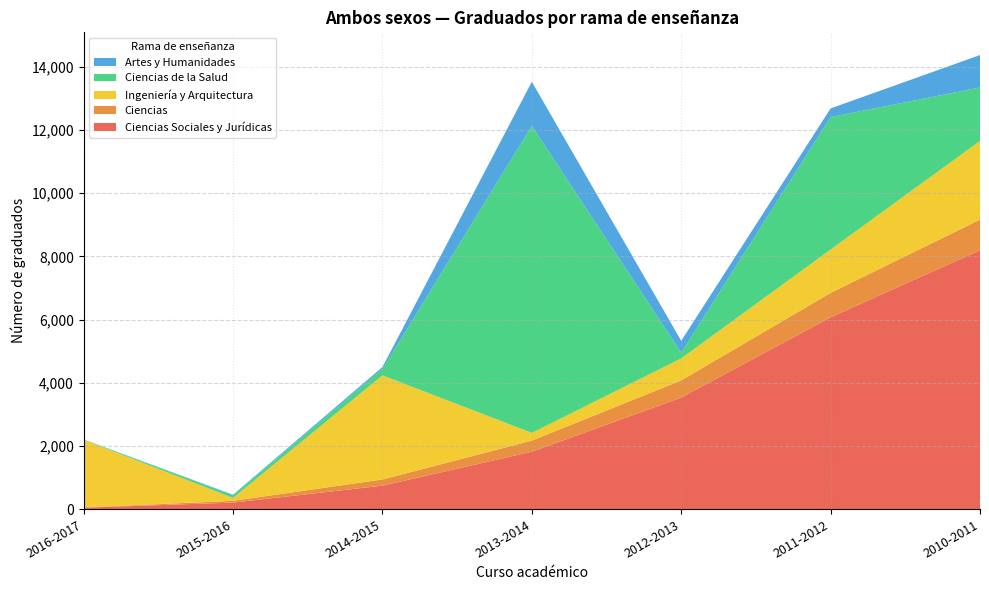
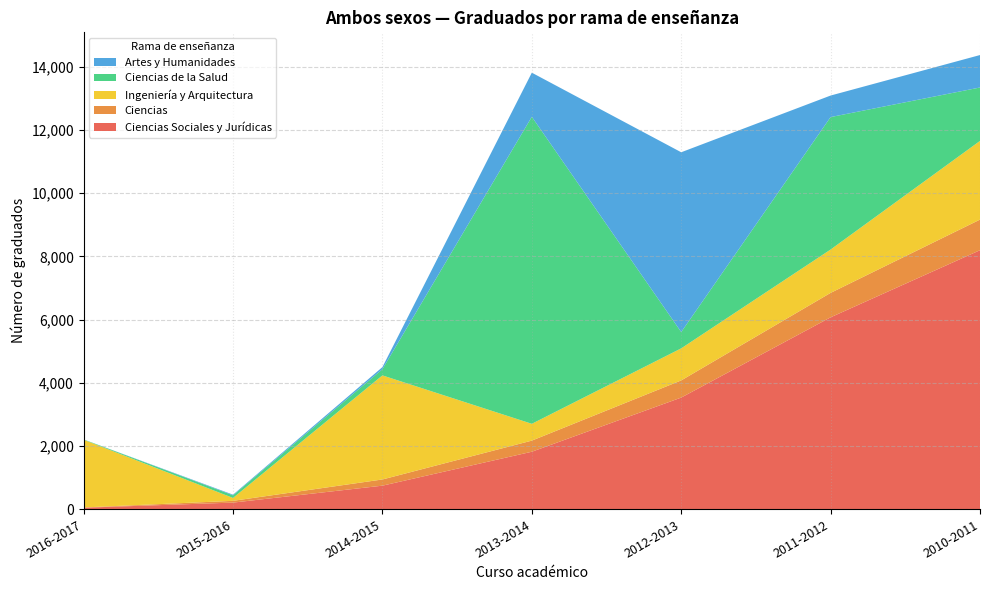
  {
    "Ingeniería y Arquitectura": {
      "2015-2016": "100",
      "2014-2015": "3,300",
-     "2013-2014": "200",
-     "2012-2013": "700",
+     "2013-2014": "500",
+     "2012-2013": "1,000",
      "2011-2012": "1,400",
      "2010-2011": "2,500"
    },
    "Ciencias de la Salud": {
      "2013-2014": "9,700",
-     "2012-2013": "200",
+     "2012-2013": "500",
      "2011-2012": "4,200",
      "2010-2011": "1,700"
    },
    "Artes y Humanidades": {
      "2013-2014": "1,400",
-     "2012-2013": "400",
-     "2011-2012": "300",
+     "2012-2013": "5,700",
+     "2011-2012": "700",
      "2010-2011": "1,000"
    }
  }
